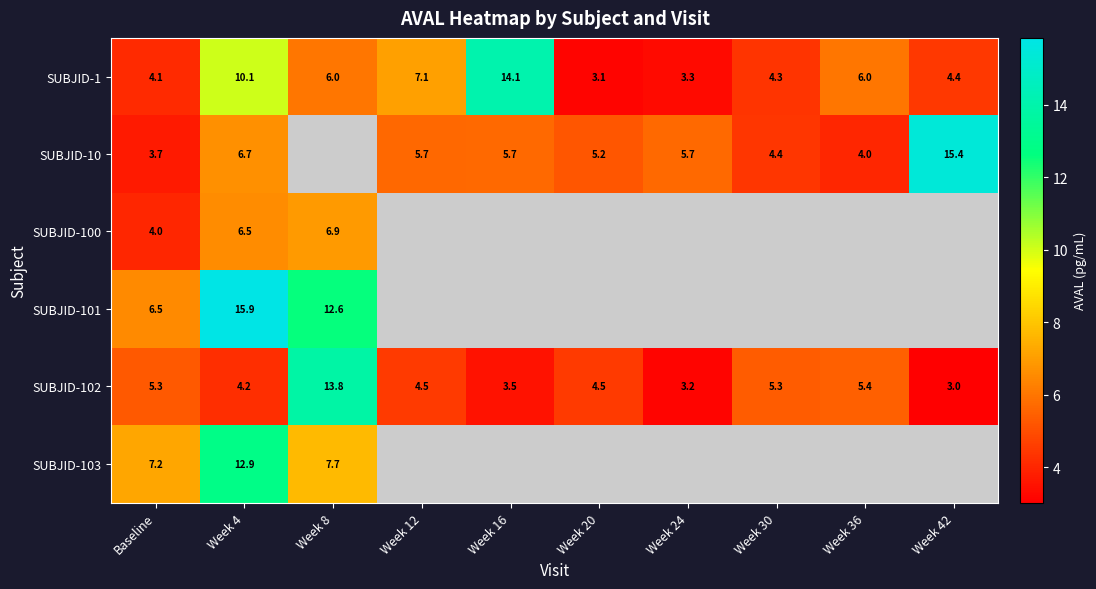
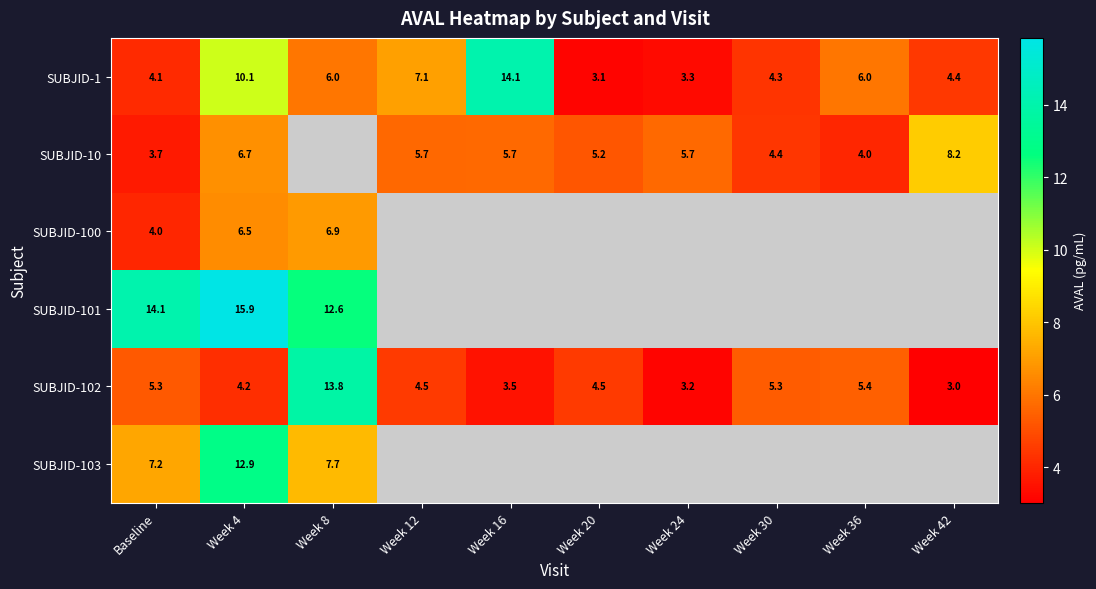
  {
    "SUBJID-1": {
      "Baseline": 4.1,
      "Week 4": 10.1,
      "Week 8": 6.0,
      "Week 12": 7.1,
      "Week 16": 14.1,
      "Week 20": 3.1,
      "Week 24": 3.3,
      "Week 30": 4.3,
      "Week 36": 6.0,
      "Week 42": 4.4
    },
    "SUBJID-10": {
      "Baseline": 3.7,
      "Week 4": 6.7,
      "Week 12": 5.7,
      "Week 16": 5.7,
      "Week 20": 5.2,
      "Week 24": 5.7,
      "Week 30": 4.4,
      "Week 36": 4.0,
-     "Week 42": 15.4
+     "Week 42": 8.2
    },
    "SUBJID-100": {
      "Baseline": 4.0,
      "Week 4": 6.5,
      "Week 8": 6.9
    },
    "SUBJID-101": {
-     "Baseline": 6.5,
+     "Baseline": 14.1,
      "Week 4": 15.9,
      "Week 8": 12.6
    },
    "SUBJID-102": {
      "Baseline": 5.3,
      "Week 4": 4.2,
      "Week 8": 13.8,
      "Week 12": 4.5,
      "Week 16": 3.5,
      "Week 20": 4.5,
      "Week 24": 3.2,
      "Week 30": 5.3,
      "Week 36": 5.4,
      "Week 42": 3.0
    },
    "SUBJID-103": {
      "Baseline": 7.2,
      "Week 4": 12.9,
      "Week 8": 7.7
    }
  }
